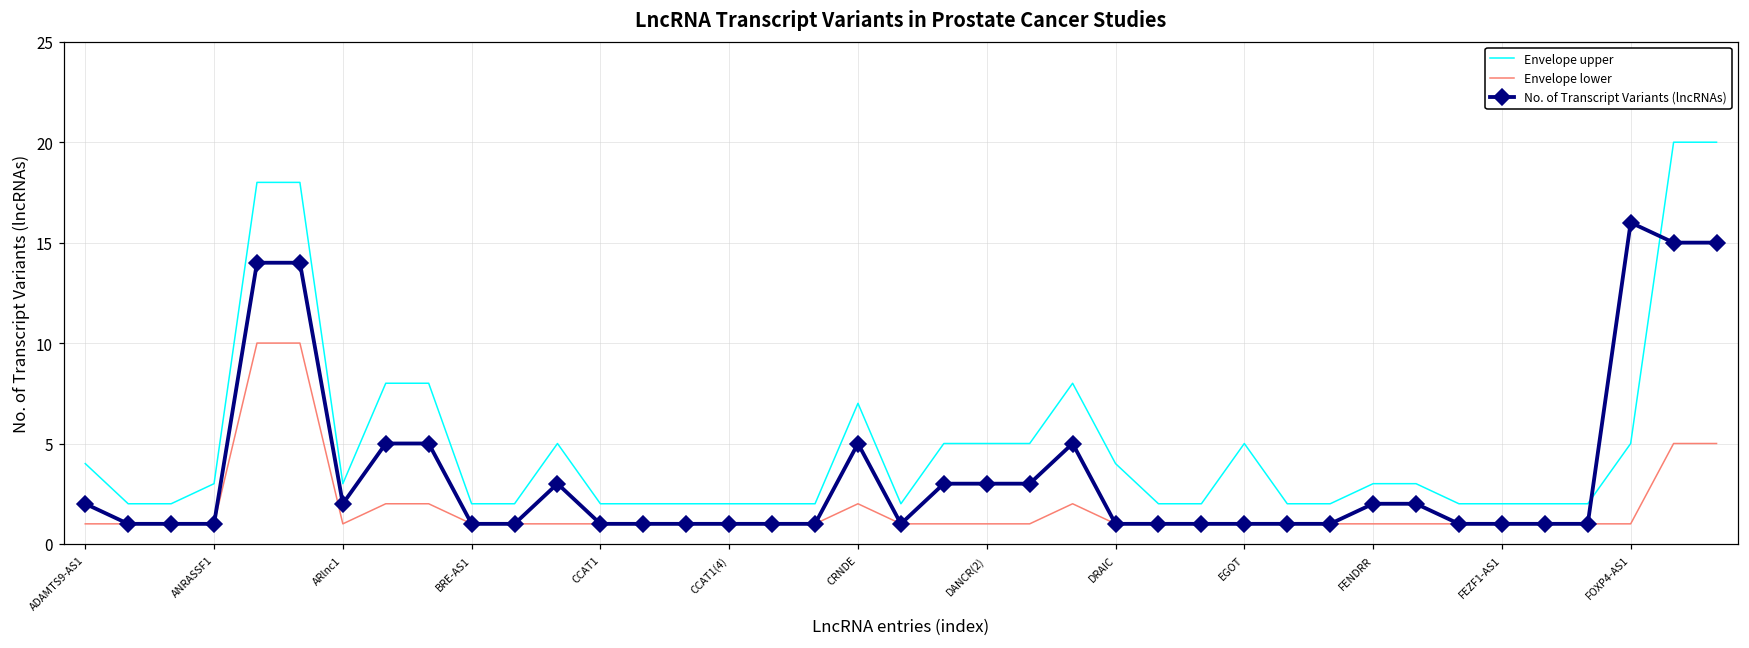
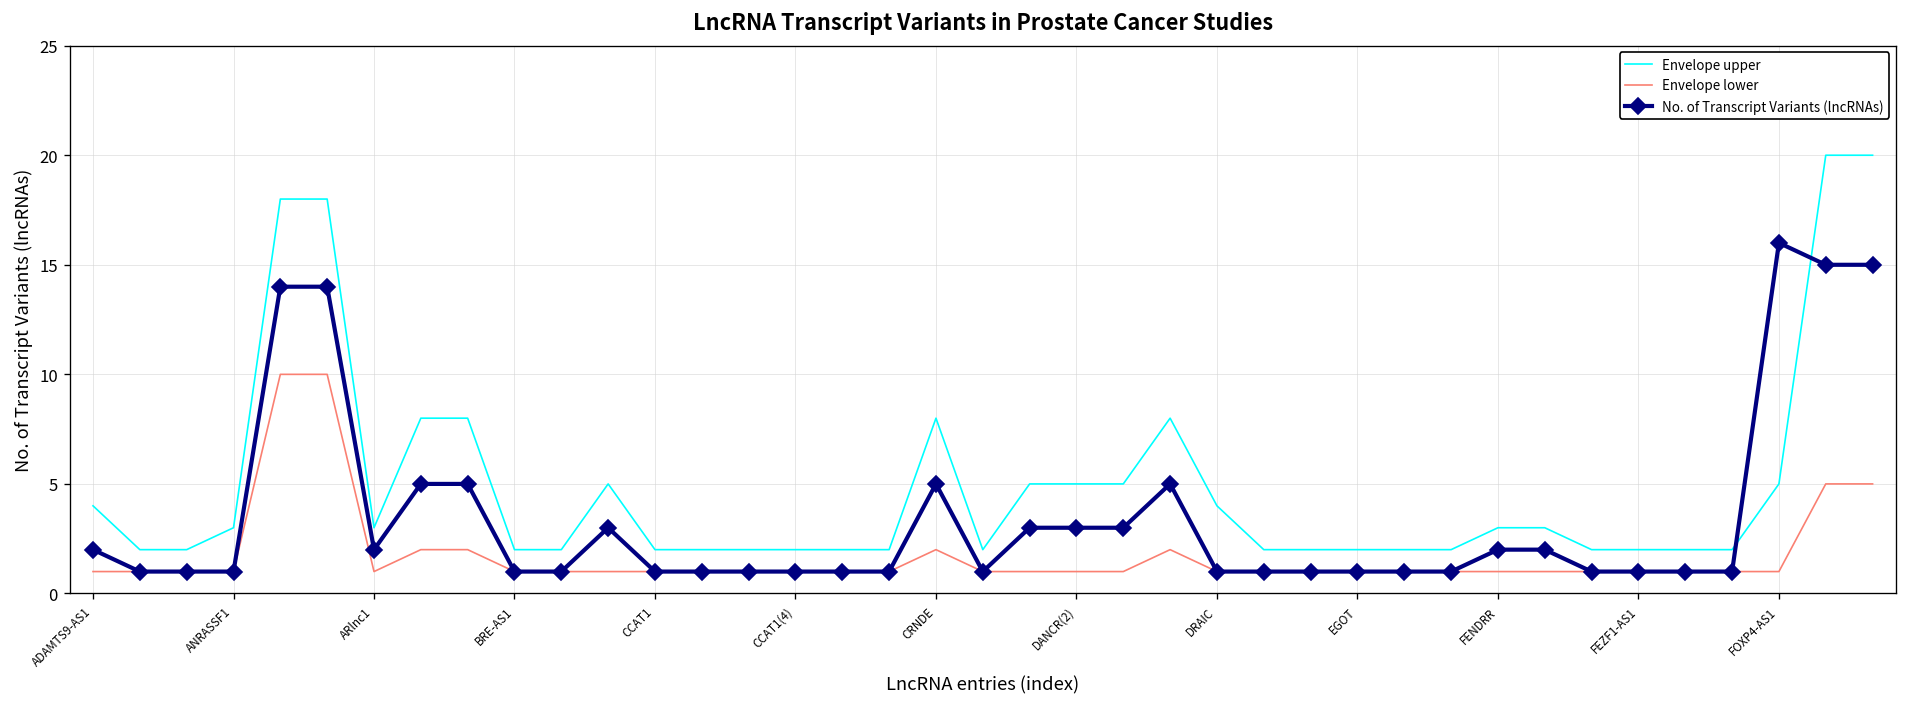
  {
    "Envelope upper": {
      "ADAMTS9-AS1": 4,
      "ANRASSF1": 3,
      "ARlnc1": 3,
      "BRE-AS1": 2,
      "CCAT1": 2,
      "CCAT1(4)": 2,
-     "CRNDE": 7,
+     "CRNDE": 8,
      "DANCR(2)": 5,
      "DRAIC": 4,
-     "EGOT": 5,
+     "EGOT": 2,
      "FENDRR": 3,
      "FEZF1-AS1": 2,
      "FOXP4-AS1": 5
    },
    "Envelope lower": {
      "ADAMTS9-AS1": 1,
      "ARlnc1": 1,
      "CRNDE": 2,
      "DANCR(2)": 1,
      "FENDRR": 1,
      "FOXP4-AS1": 1
    },
    "No. of Transcript Variants (lncRNAs)": {
      "ADAMTS9-AS1": 2,
      "ARlnc1": 2,
      "CRNDE": 5,
      "DANCR(2)": 3,
      "FENDRR": 2,
      "FOXP4-AS1": 16
    }
  }
